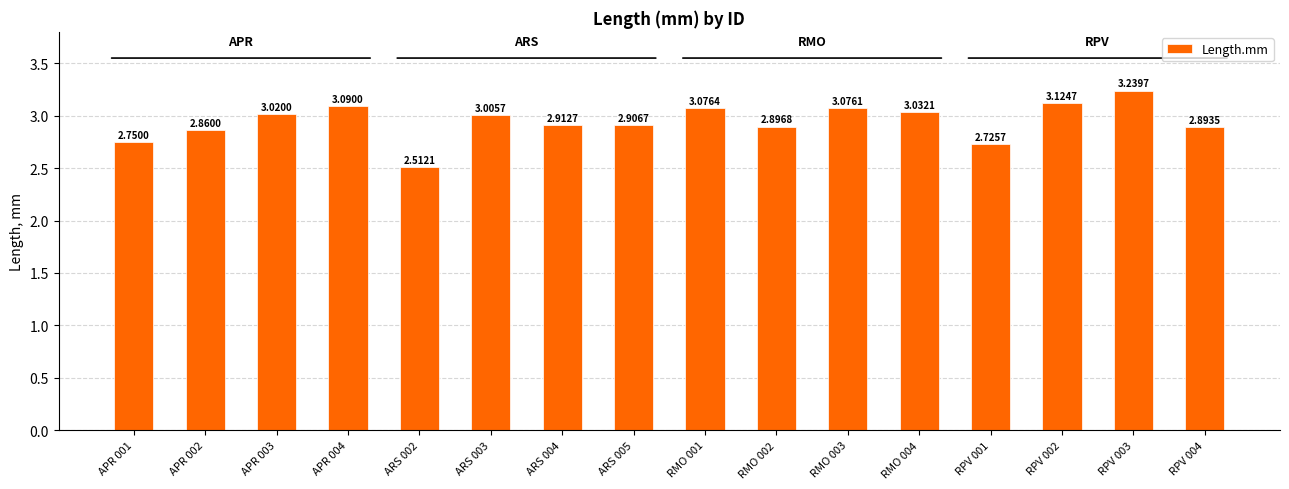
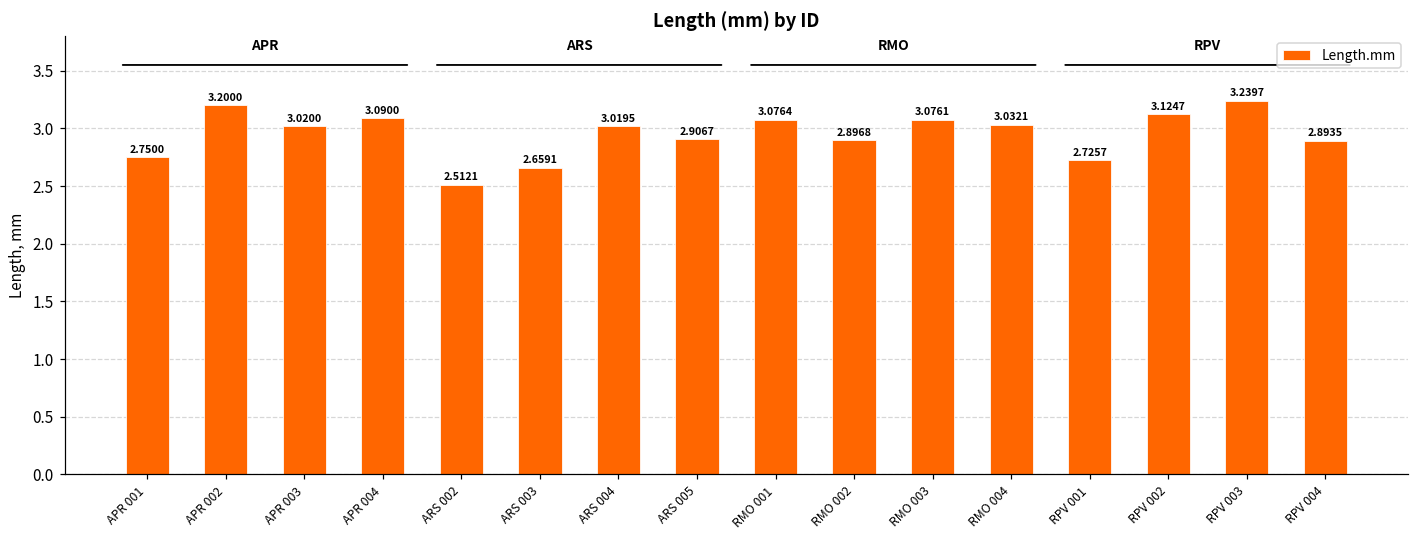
  {
    "APR 001": 2.7500,
-   "APR 002": 2.8600,
+   "APR 002": 3.2000,
    "APR 003": 3.0200,
    "APR 004": 3.0900,
    "ARS 002": 2.5121,
-   "ARS 003": 3.0057,
-   "ARS 004": 2.9127,
+   "ARS 003": 2.6591,
+   "ARS 004": 3.0195,
    "ARS 005": 2.9067,
    "RMO 001": 3.0764,
    "RMO 002": 2.8968,
    "RMO 003": 3.0761,
    "RMO 004": 3.0321,
    "RPV 001": 2.7257,
    "RPV 002": 3.1247,
    "RPV 003": 3.2397,
    "RPV 004": 2.8935
  }
